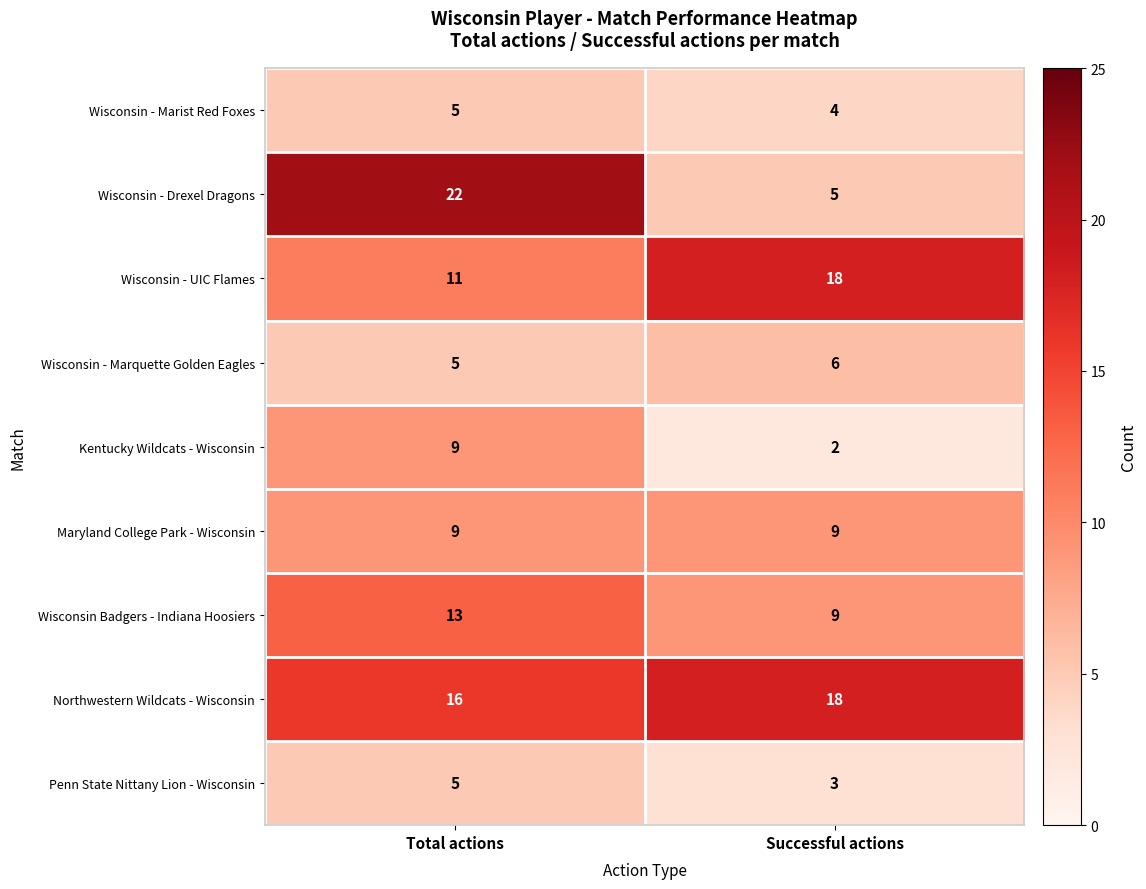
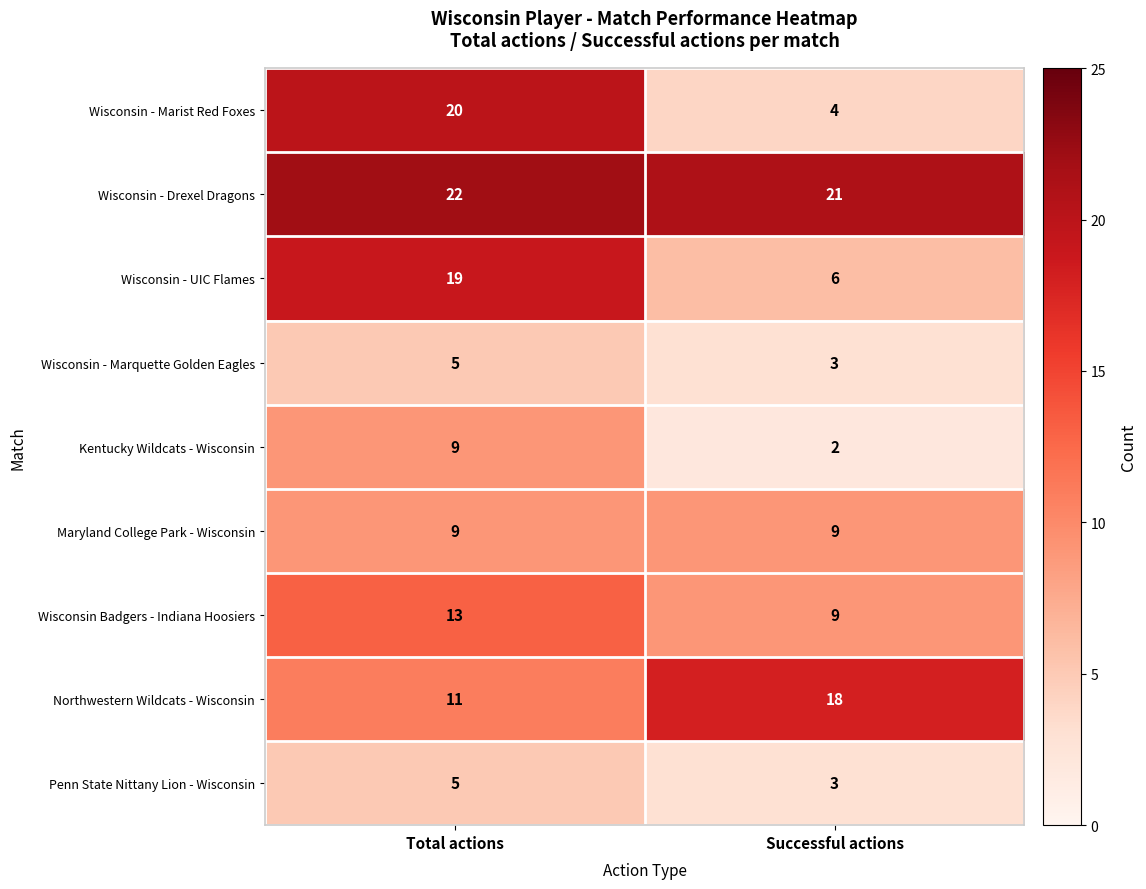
  {
    "Wisconsin - Marist Red Foxes": {
-     "Total actions": 5,
+     "Total actions": 20,
      "Successful actions": 4
    },
    "Wisconsin - Drexel Dragons": {
      "Total actions": 22,
-     "Successful actions": 5
+     "Successful actions": 21
    },
    "Wisconsin - UIC Flames": {
-     "Total actions": 11,
-     "Successful actions": 18
+     "Total actions": 19,
+     "Successful actions": 6
    },
    "Wisconsin - Marquette Golden Eagles": {
      "Total actions": 5,
-     "Successful actions": 6
+     "Successful actions": 3
    },
    "Kentucky Wildcats - Wisconsin": {
      "Total actions": 9,
      "Successful actions": 2
    },
    "Maryland College Park - Wisconsin": {
      "Total actions": 9,
      "Successful actions": 9
    },
    "Wisconsin Badgers - Indiana Hoosiers": {
      "Total actions": 13,
      "Successful actions": 9
    },
    "Northwestern Wildcats - Wisconsin": {
-     "Total actions": 16,
+     "Total actions": 11,
      "Successful actions": 18
    },
    "Penn State Nittany Lion - Wisconsin": {
      "Total actions": 5,
      "Successful actions": 3
    }
  }
